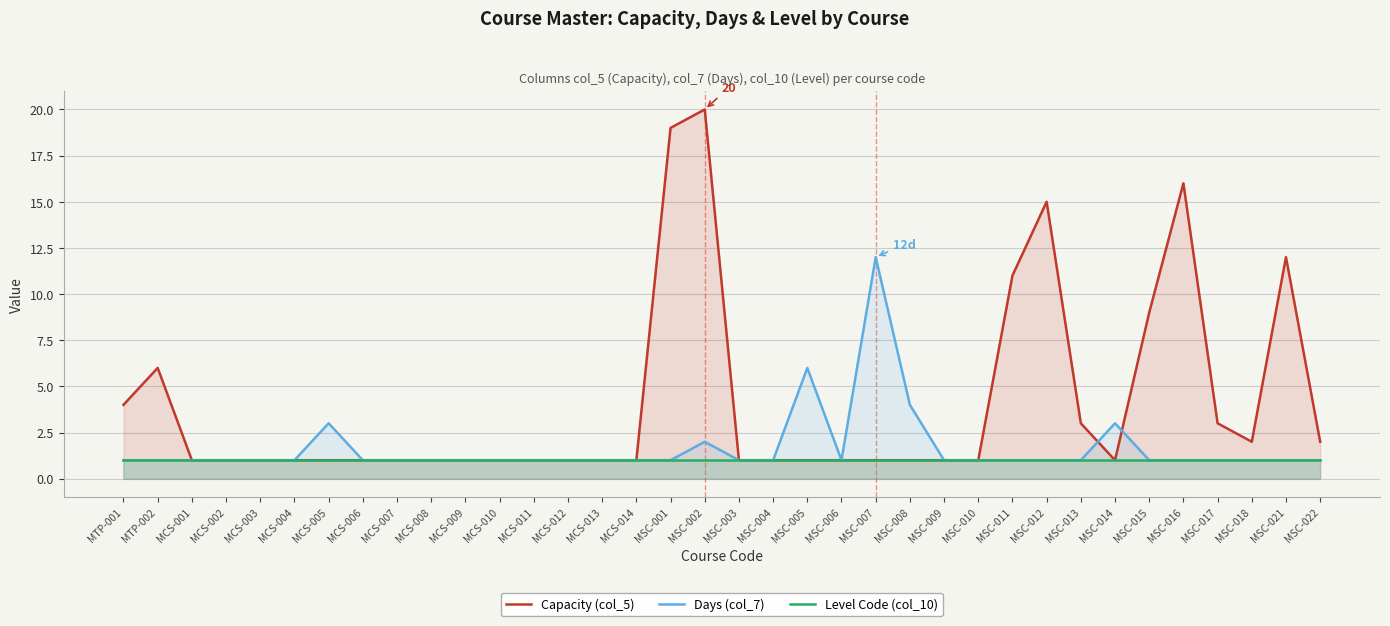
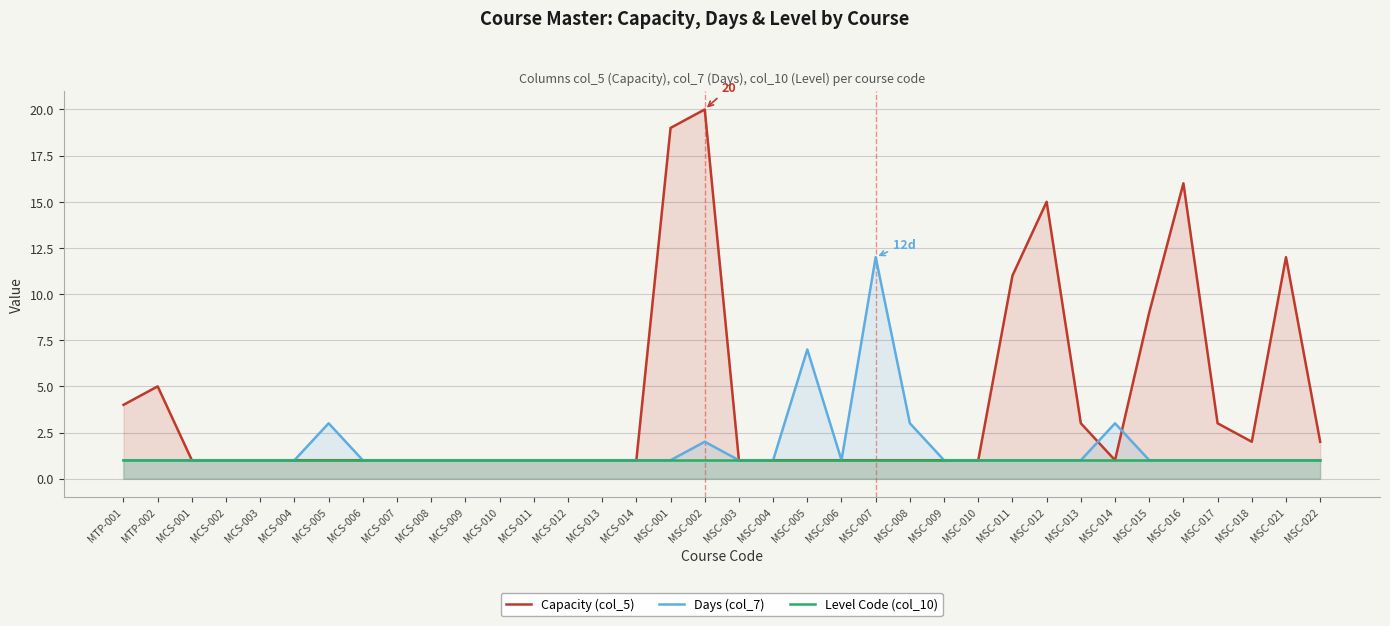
  {
    "Capacity (col_5)": {
      "MTP-001": 4,
-     "MTP-002": 6,
+     "MTP-002": 5,
      "MSC-001": 19,
      "MSC-011": 11,
      "MSC-012": 15,
      "MSC-013": 3,
      "MSC-015": 9,
      "MSC-016": 16,
      "MSC-017": 3,
      "MSC-018": 2,
      "MSC-021": 12,
      "MSC-022": 2
    },
    "Days (col_7)": {
      "MCS-005": 3,
      "MSC-002": 2,
-     "MSC-005": 6,
-     "MSC-008": 4,
+     "MSC-005": 7,
+     "MSC-008": 3,
      "MSC-014": 3
    },
    "Level Code (col_10)": {
      "MSC-002": 1
    }
  }
